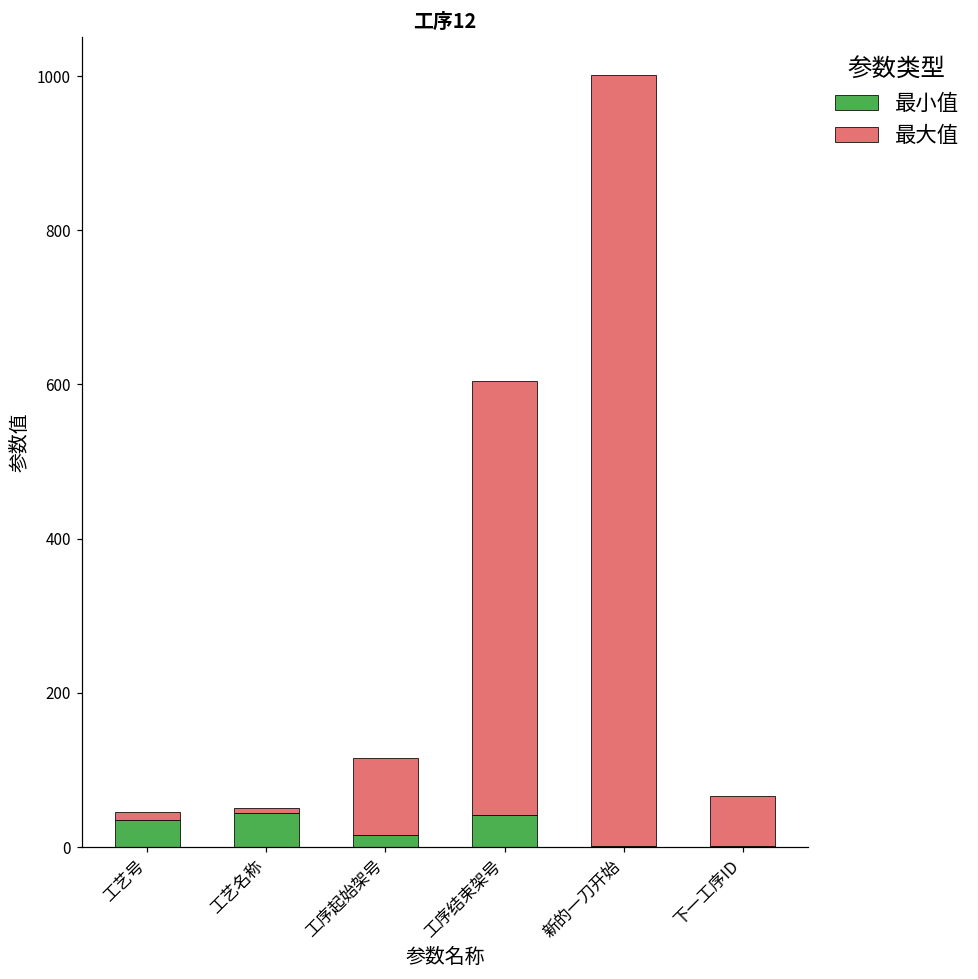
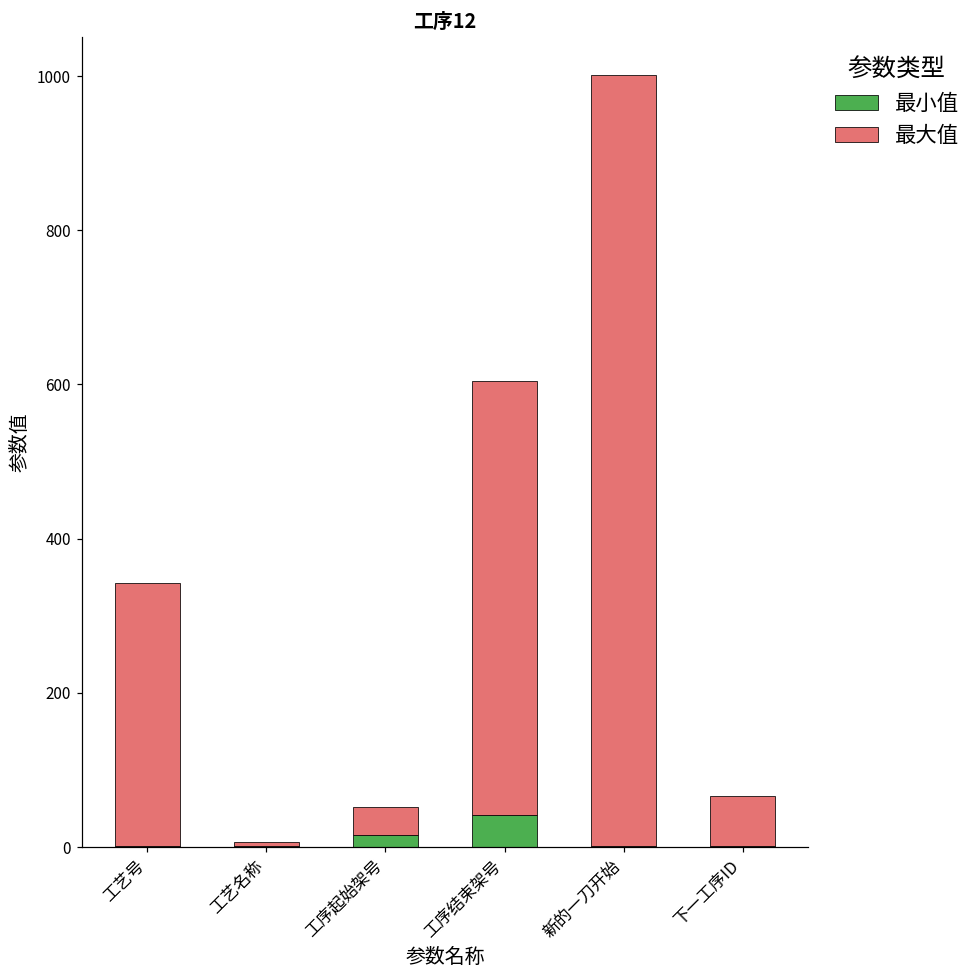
  {
    "最小值": {
-     "工艺号": 40,
-     "工艺名称": 40,
+     "工艺号": 0,
+     "工艺名称": 0,
      "工序起始架号": 20,
      "工序结束架号": 40
    },
    "最大值": {
-     "工艺号": 10,
+     "工艺号": 340,
      "工艺名称": 10,
-     "工序起始架号": 100,
+     "工序起始架号": 40,
      "工序结束架号": 560,
      "新的一刀开始": 1000,
      "下一工序ID": 70
    }
  }
